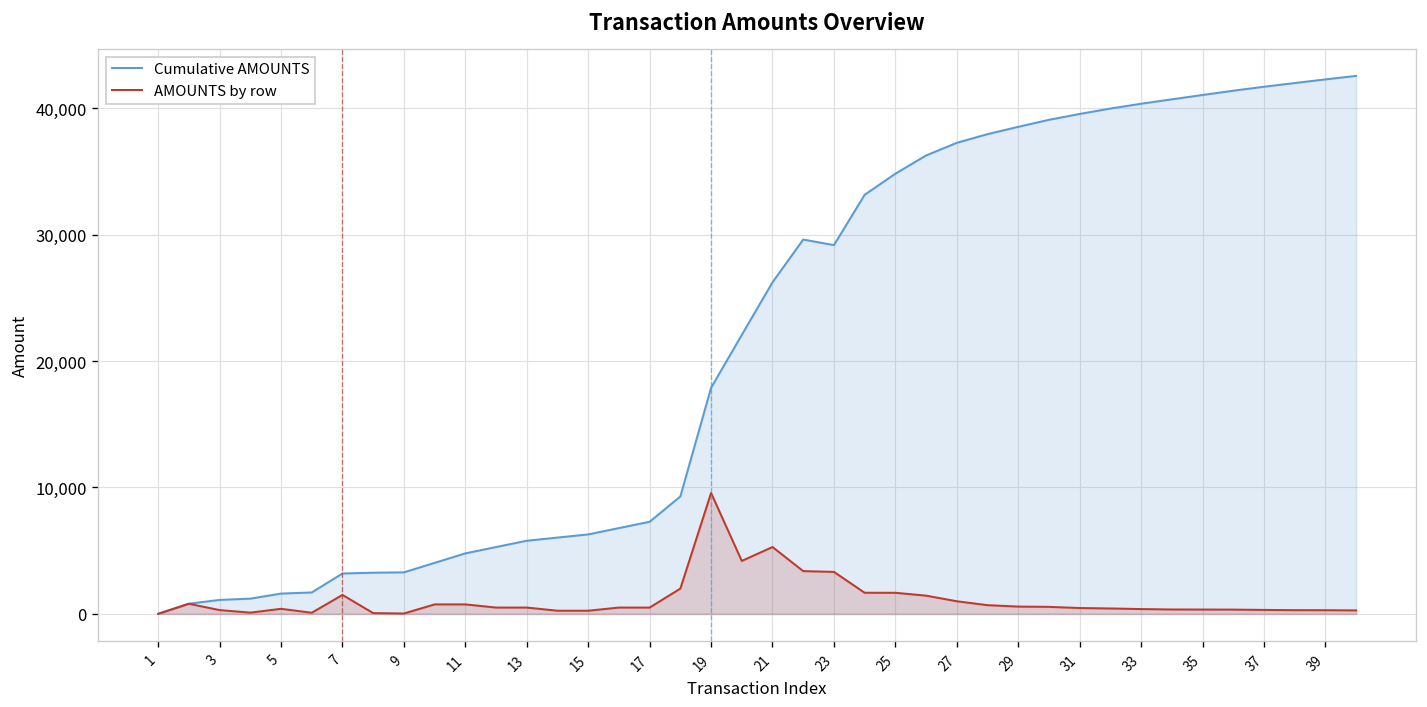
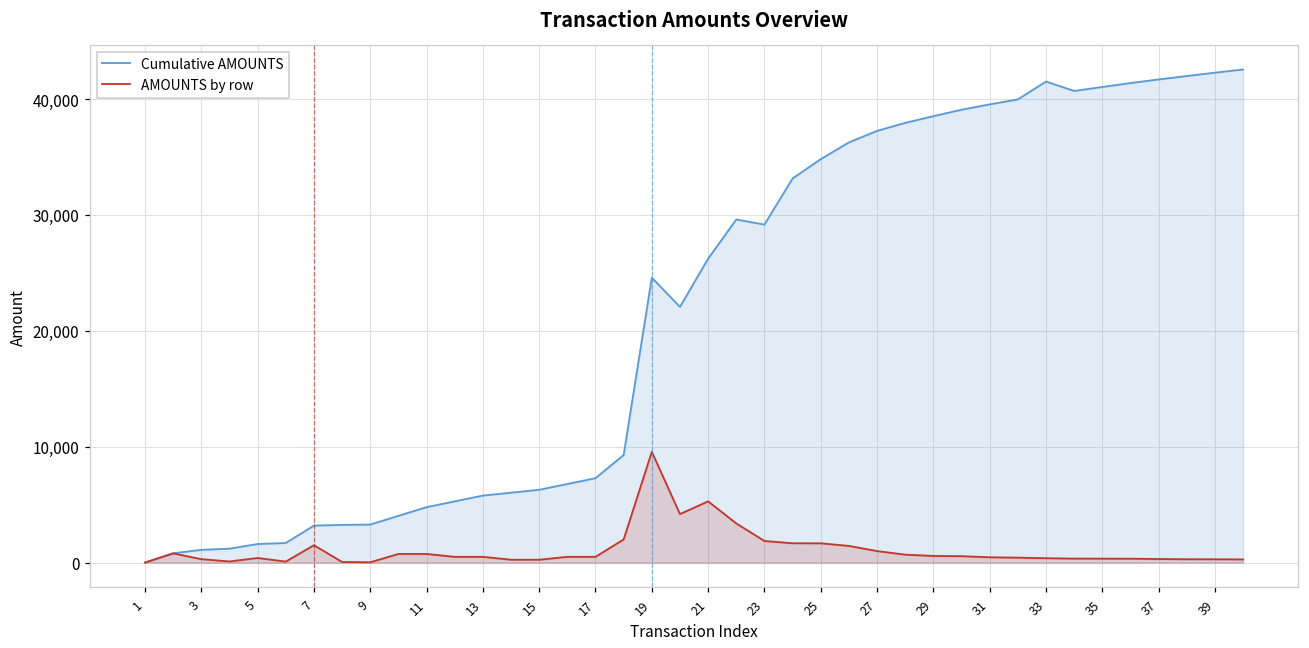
  {
    "Cumulative AMOUNTS": {
      "3": "1,100",
      "5": "1,600",
      "7": "3,200",
      "9": "3,300",
      "11": "4,800",
      "13": "5,800",
      "15": "6,300",
      "17": "7,300",
-     "19": "17,900",
+     "19": "24,600",
      "21": "26,200",
      "23": "29,200",
      "25": "34,800",
      "27": "37,300",
      "29": "38,500",
      "31": "39,500",
-     "33": "40,300",
+     "33": "41,500",
      "35": "41,000",
      "37": "41,700",
      "39": "42,300"
    },
    "AMOUNTS by row": {
      "3": "300",
      "5": "400",
      "7": "1,500",
      "9": "0",
      "11": "800",
      "13": "500",
      "15": "300",
      "17": "500",
      "19": "9,600",
      "21": "5,300",
-     "23": "3,300",
+     "23": "1,900",
      "25": "1,700",
      "27": "1,000",
      "29": "600",
      "31": "500",
      "33": "400",
      "35": "300",
      "37": "300",
      "39": "300"
    }
  }
